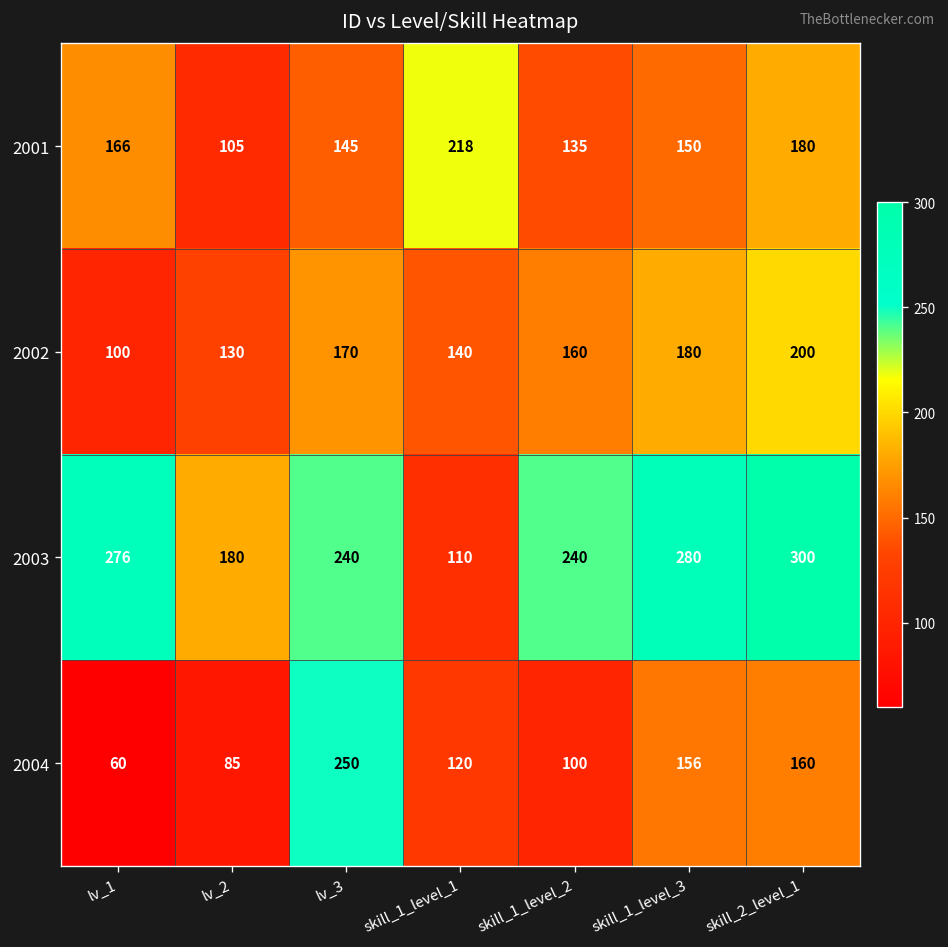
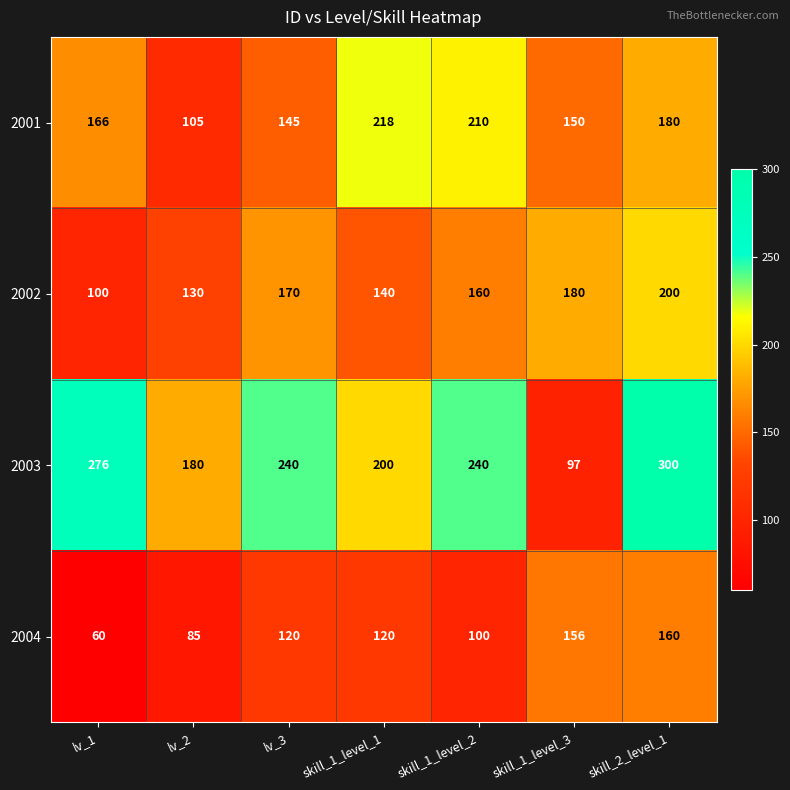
  {
    "2001": {
      "lv_1": 166,
      "lv_2": 105,
      "lv_3": 145,
      "skill_1_level_1": 218,
-     "skill_1_level_2": 135,
+     "skill_1_level_2": 210,
      "skill_1_level_3": 150,
      "skill_2_level_1": 180
    },
    "2002": {
      "lv_1": 100,
      "lv_2": 130,
      "lv_3": 170,
      "skill_1_level_1": 140,
      "skill_1_level_2": 160,
      "skill_1_level_3": 180,
      "skill_2_level_1": 200
    },
    "2003": {
      "lv_1": 276,
      "lv_2": 180,
      "lv_3": 240,
-     "skill_1_level_1": 110,
+     "skill_1_level_1": 200,
      "skill_1_level_2": 240,
-     "skill_1_level_3": 280,
+     "skill_1_level_3": 97,
      "skill_2_level_1": 300
    },
    "2004": {
      "lv_1": 60,
      "lv_2": 85,
-     "lv_3": 250,
+     "lv_3": 120,
      "skill_1_level_1": 120,
      "skill_1_level_2": 100,
      "skill_1_level_3": 156,
      "skill_2_level_1": 160
    }
  }
